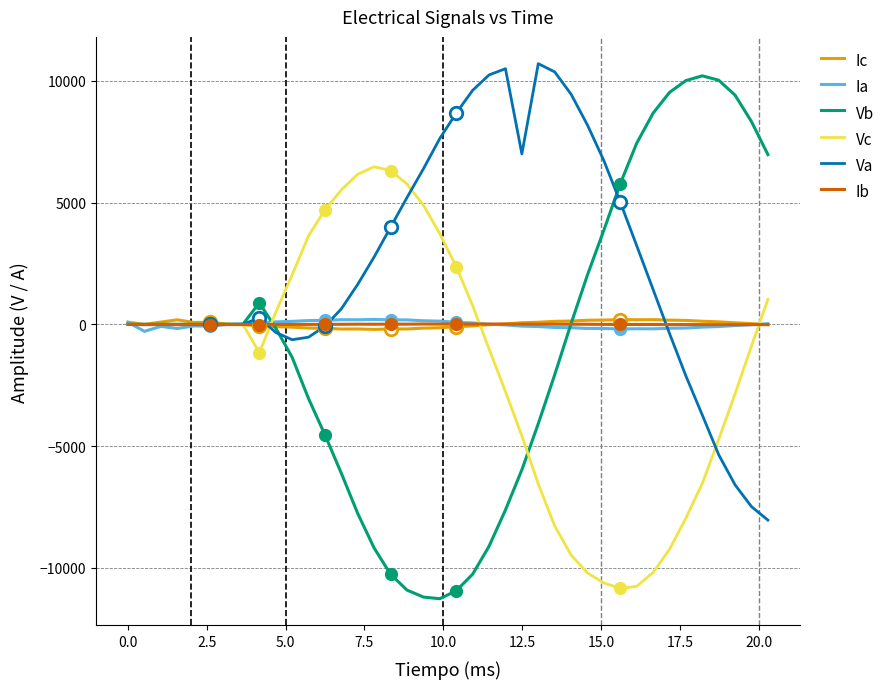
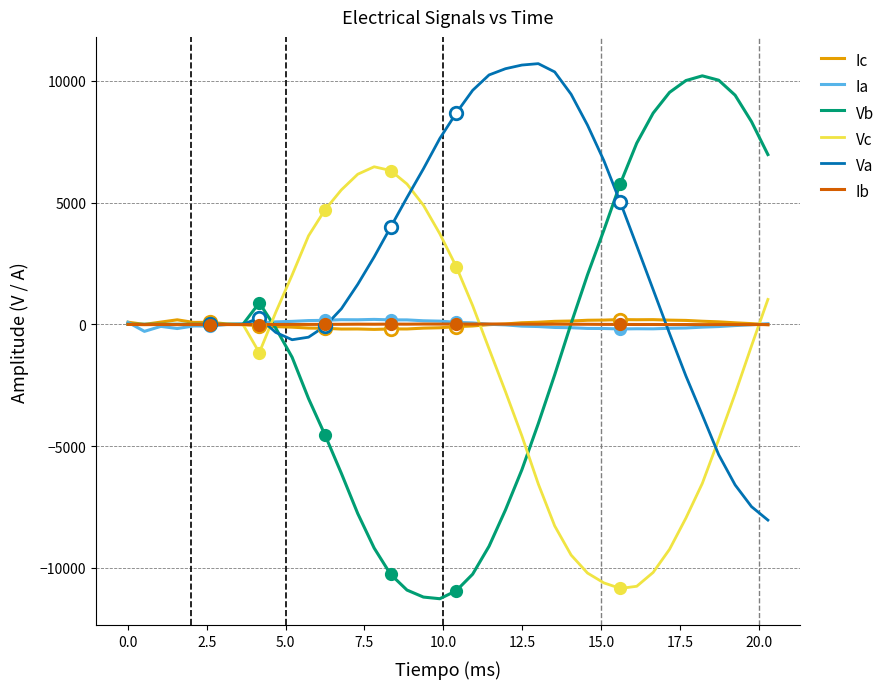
  {
    "Va": {
-     "12.5": 7000
+     "12.5": 10600
    }
  }
